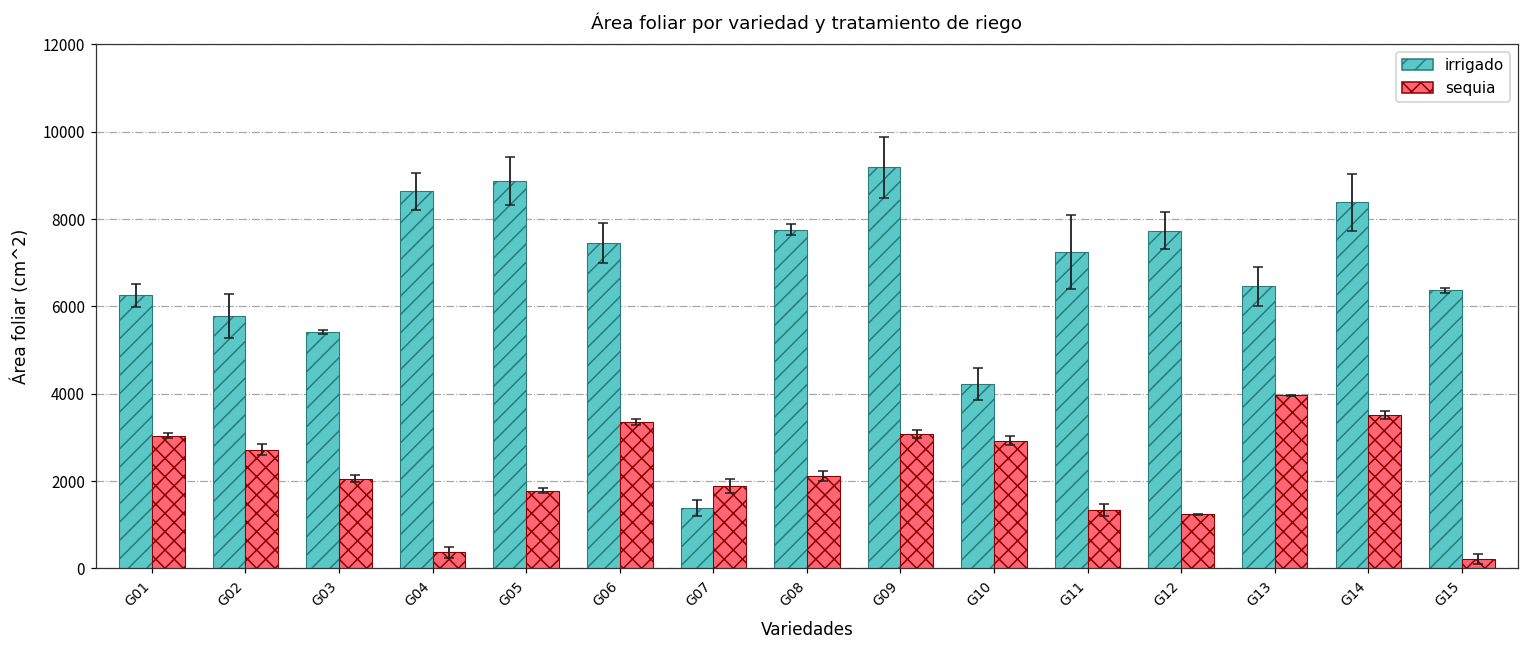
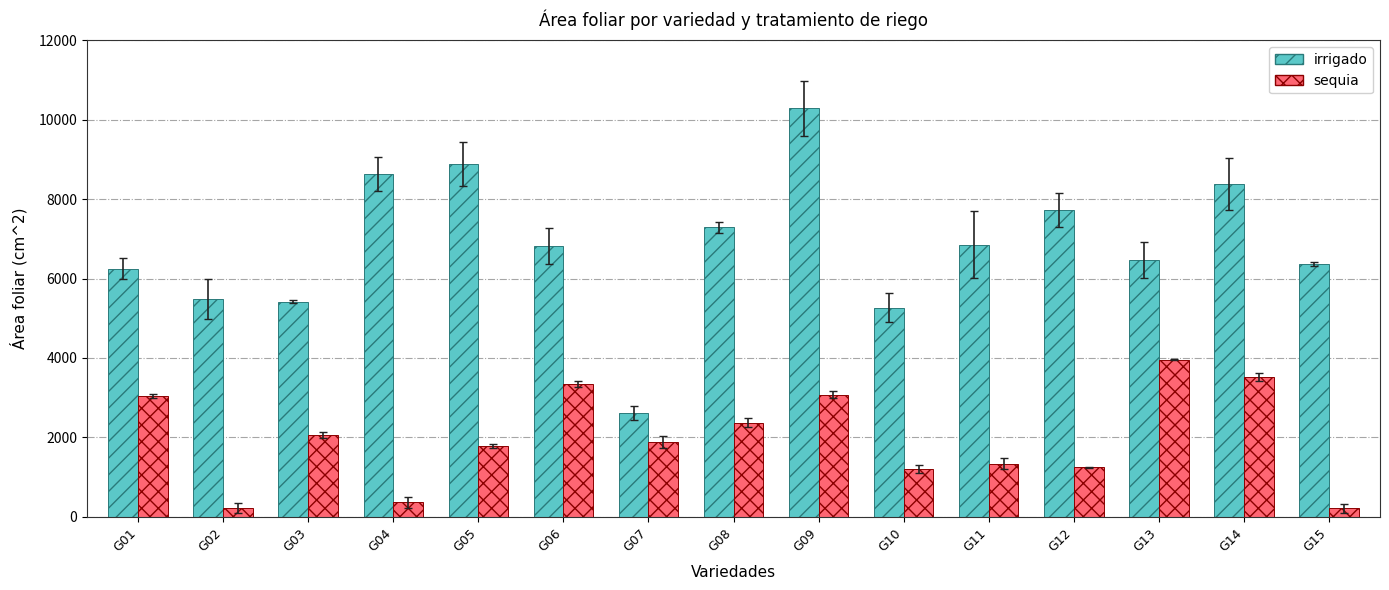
  {
    "irrigado": {
      "G01": 6300,
-     "G02": 5800,
+     "G02": 5500,
      "G03": 5400,
      "G04": 8600,
      "G05": 8900,
-     "G06": 7500,
-     "G07": 1400,
-     "G08": 7800,
-     "G09": 9200,
-     "G10": 4200,
-     "G11": 7300,
+     "G06": 6800,
+     "G07": 2600,
+     "G08": 7300,
+     "G09": 10300,
+     "G10": 5300,
+     "G11": 6900,
      "G12": 7700,
      "G13": 6500,
      "G14": 8400,
      "G15": 6400
    },
    "sequia": {
      "G01": 3000,
-     "G02": 2700,
+     "G02": 200,
      "G03": 2100,
      "G04": 400,
      "G05": 1800,
      "G06": 3300,
      "G07": 1900,
-     "G08": 2100,
+     "G08": 2400,
      "G09": 3100,
-     "G10": 2900,
+     "G10": 1200,
      "G11": 1300,
      "G12": 1200,
      "G13": 4000,
      "G14": 3500,
      "G15": 200
    }
  }
